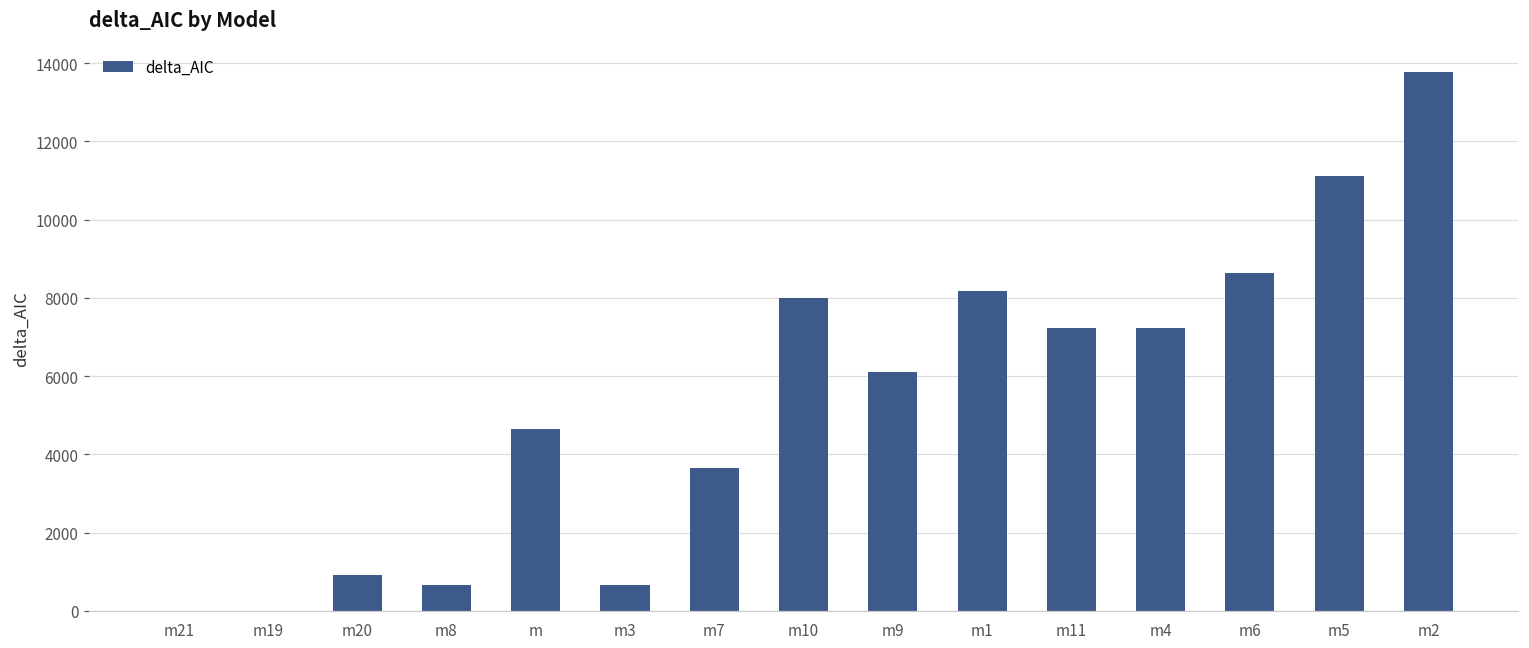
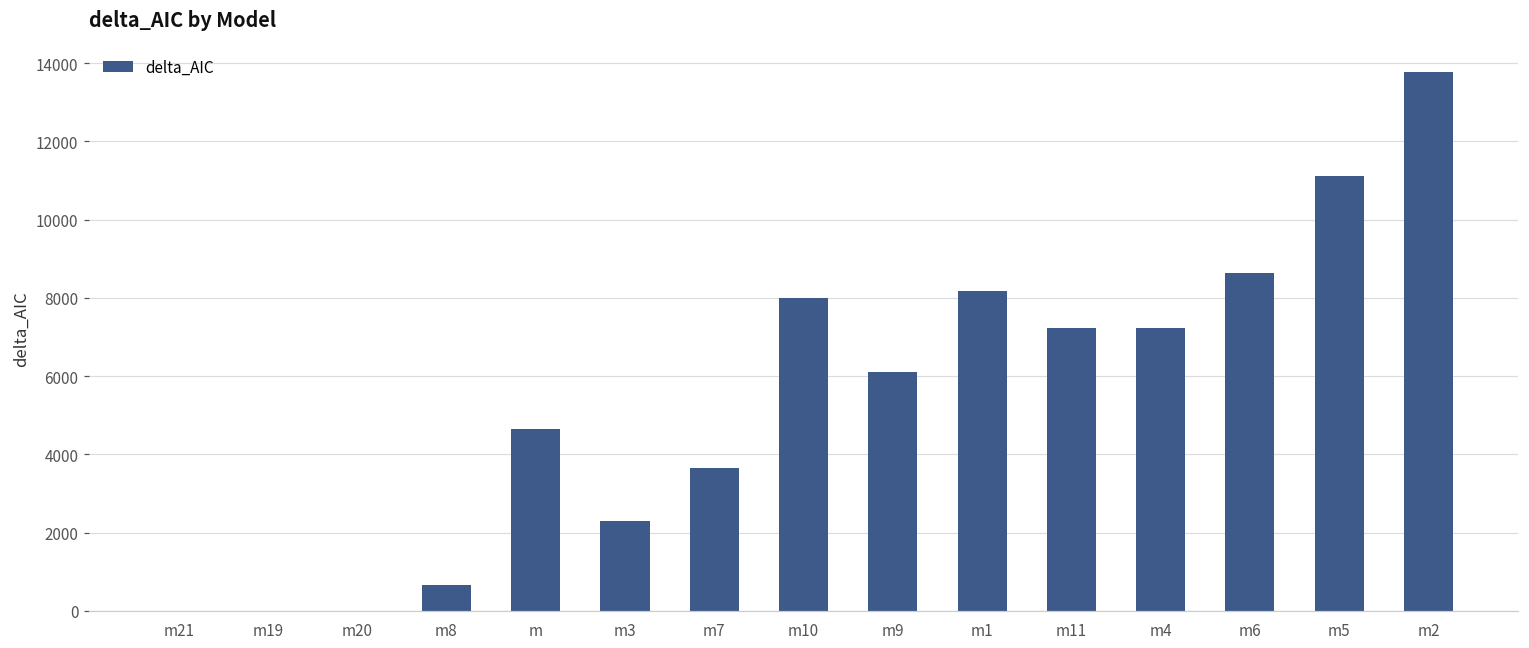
  {
    "m21": 0,
-   "m20": 900,
+   "m20": 0,
    "m8": 700,
    "m": 4600,
-   "m3": 700,
+   "m3": 2300,
    "m7": 3700,
    "m10": 8000,
    "m9": 6100,
    "m1": 8200,
    "m11": 7200,
    "m4": 7200,
    "m6": 8600,
    "m5": 11100,
    "m2": 13800
  }
